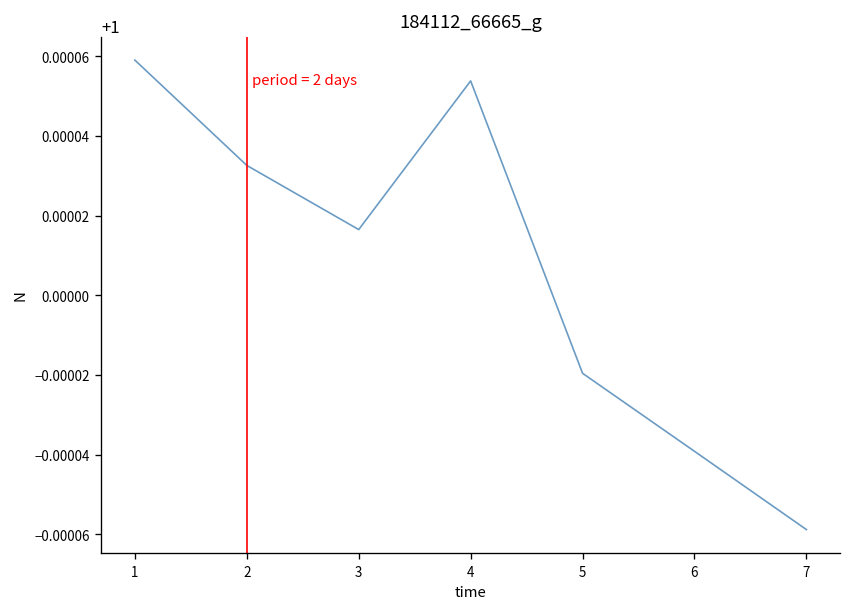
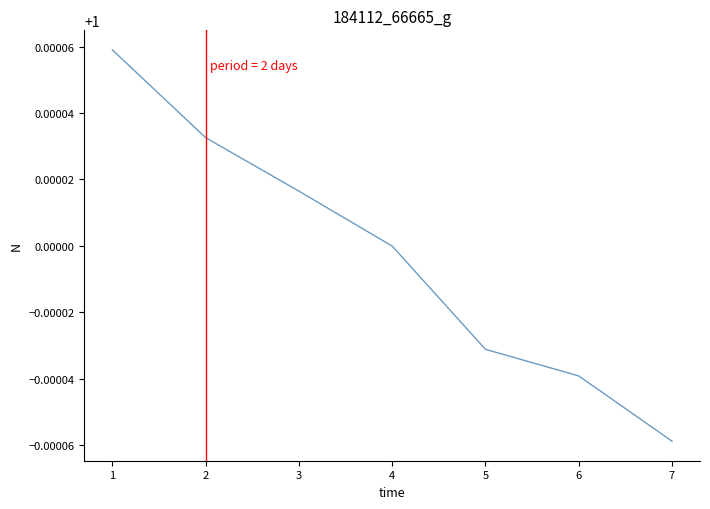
  {
    "1": 1.000059,
    "2": 1.000033,
    "3": 1.000016,
-   "4": 1.000054,
-   "5": 0.999980,
+   "4": 1.000000,
+   "5": 0.999969,
    "6": 0.999961,
    "7": 0.999941
  }
